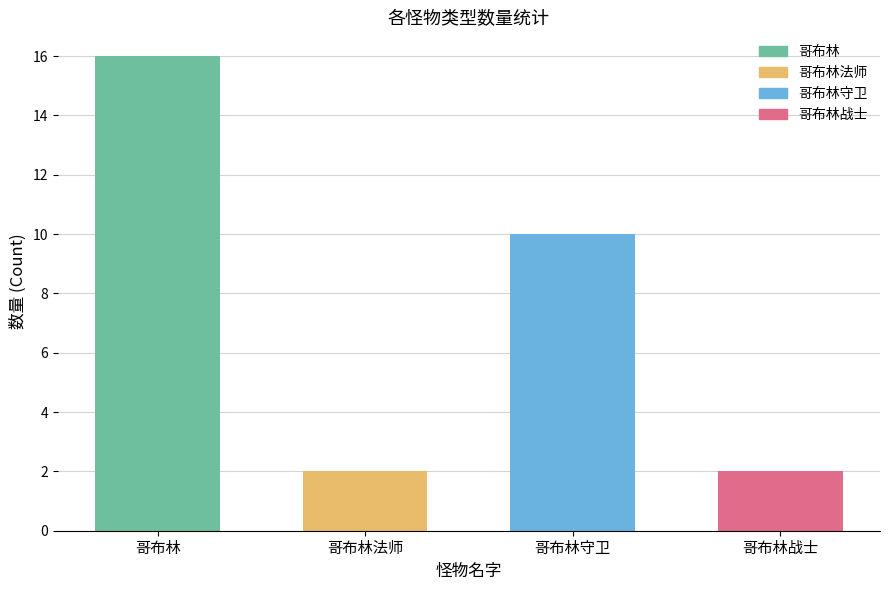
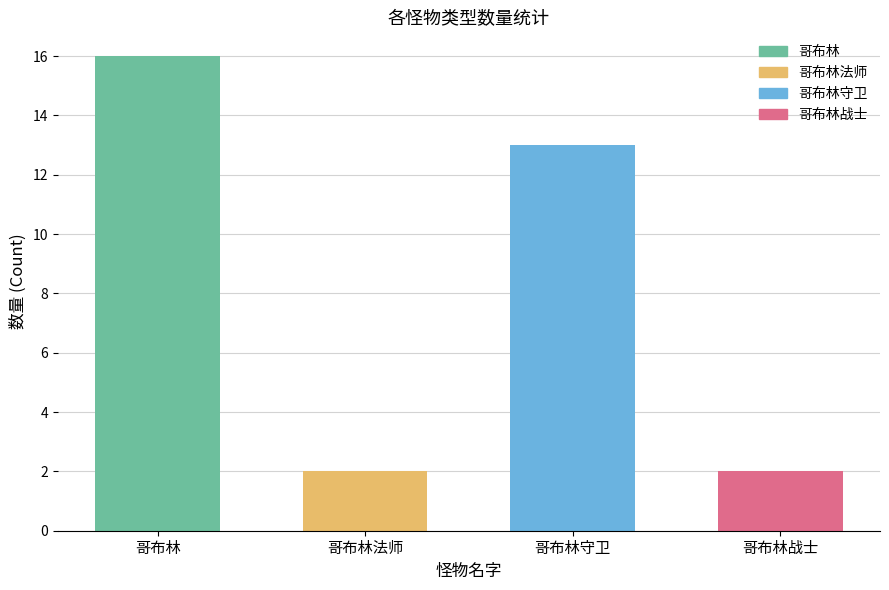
  {
    "哥布林": 16,
    "哥布林法师": 2,
-   "哥布林守卫": 10,
+   "哥布林守卫": 13,
    "哥布林战士": 2
  }
